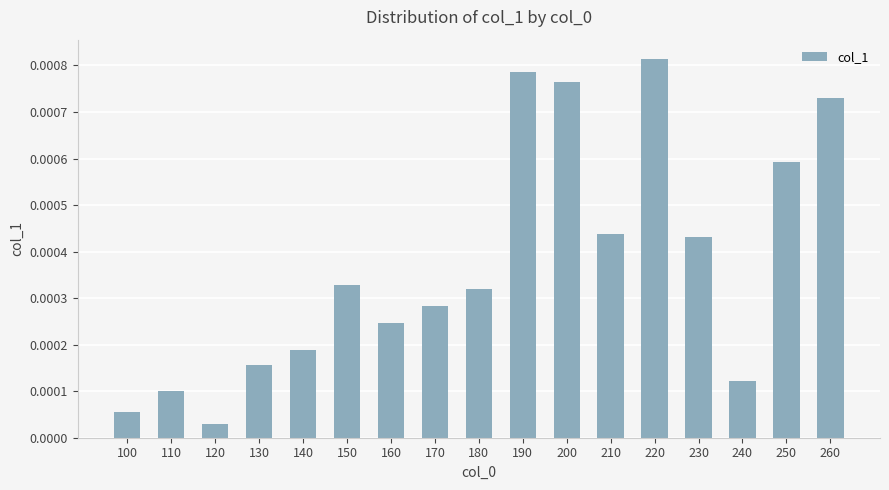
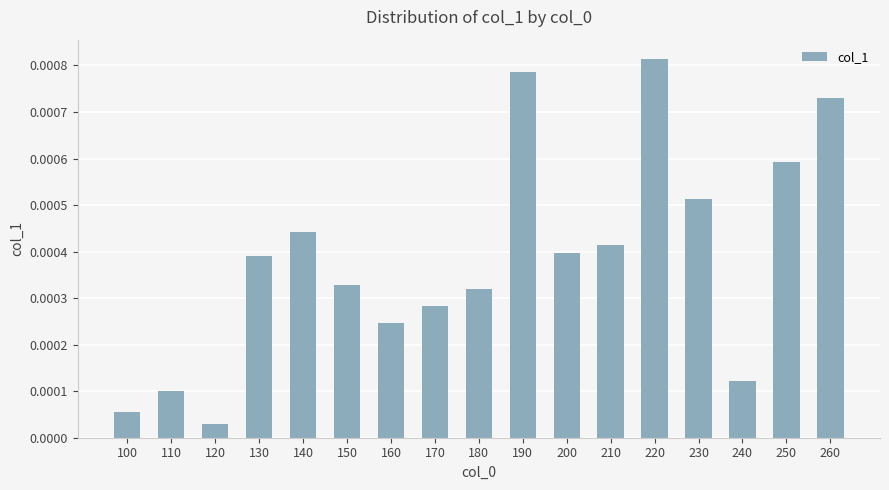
  {
    "100": 0.00006,
    "110": 0.00010,
    "120": 0.00003,
-   "130": 0.00016,
-   "140": 0.00019,
+   "130": 0.00039,
+   "140": 0.00044,
    "150": 0.00033,
    "160": 0.00025,
    "170": 0.00028,
    "180": 0.00032,
    "190": 0.00079,
-   "200": 0.00076,
-   "210": 0.00044,
+   "200": 0.00040,
+   "210": 0.00041,
    "220": 0.00081,
-   "230": 0.00043,
+   "230": 0.00051,
    "240": 0.00012,
    "250": 0.00059,
    "260": 0.00073
  }
